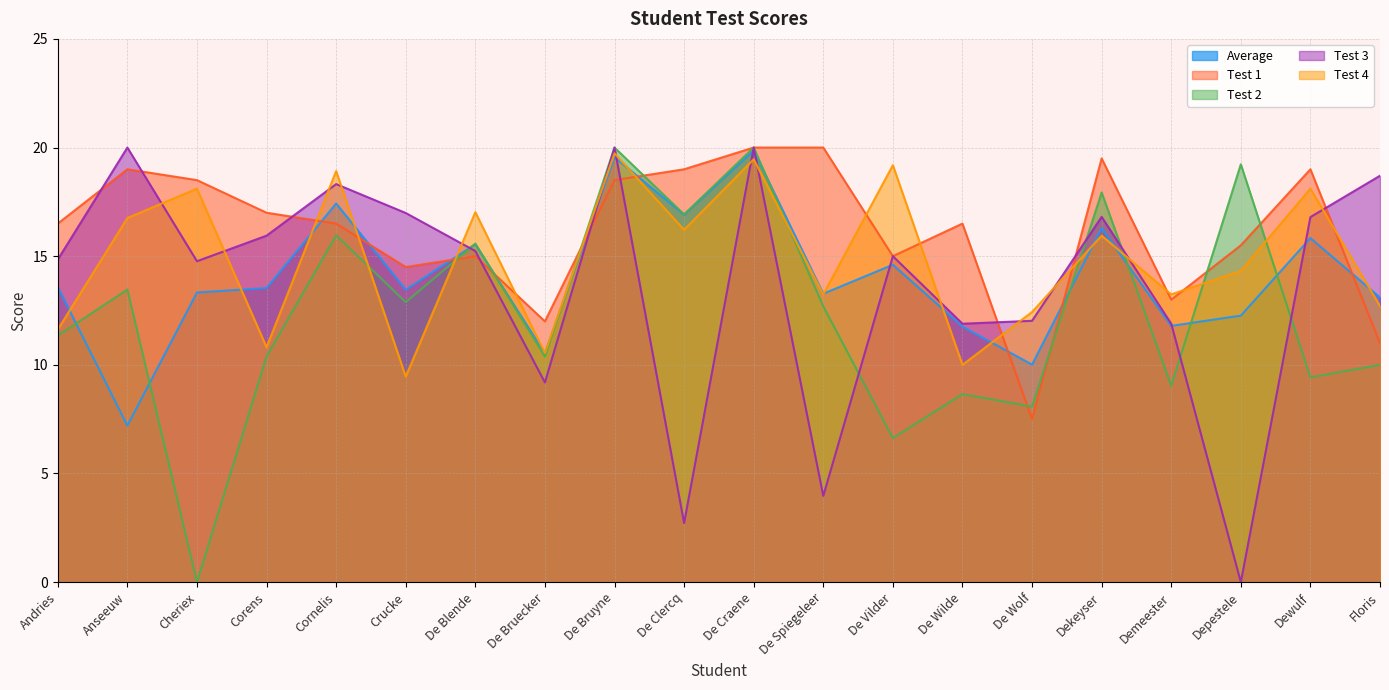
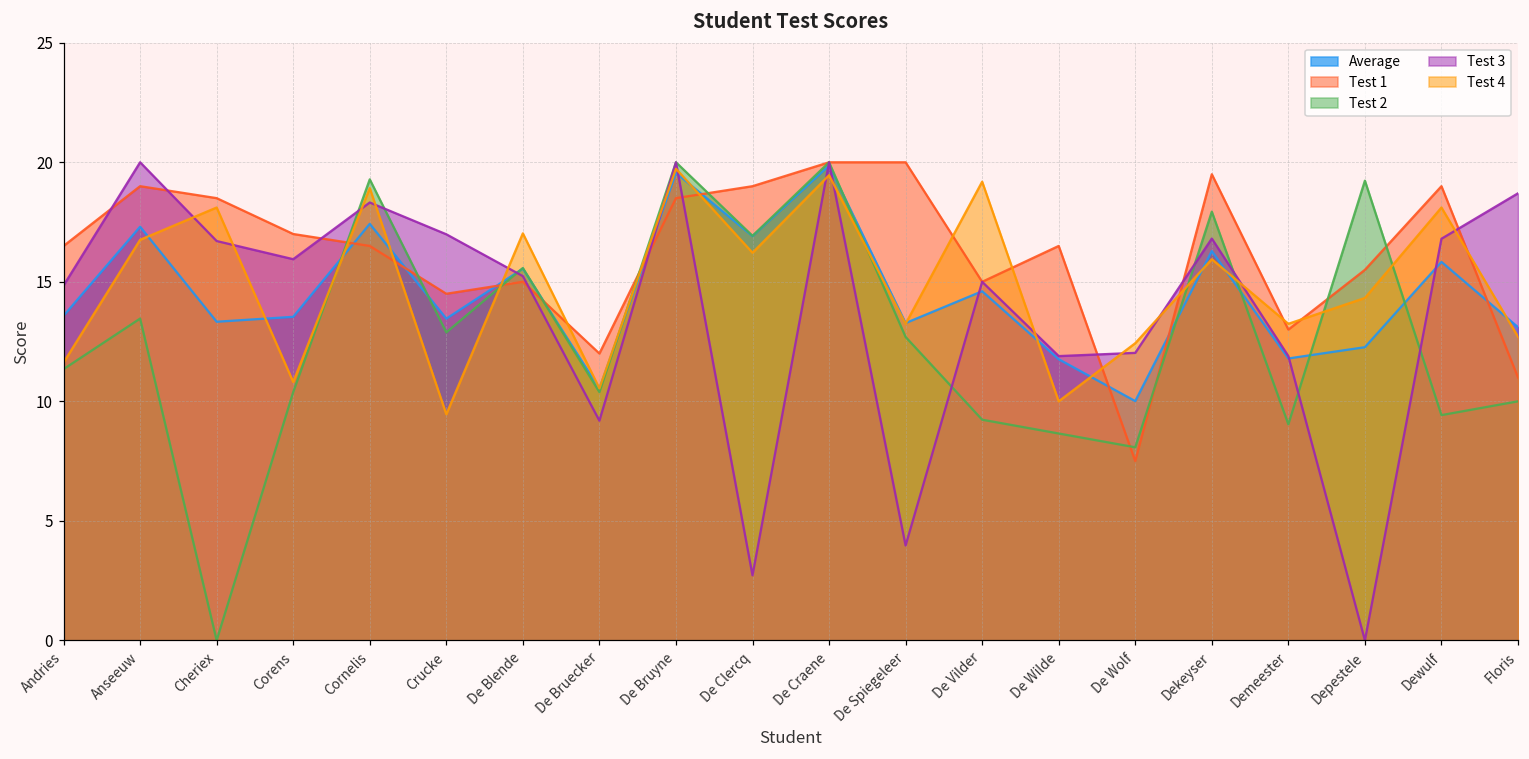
  {
    "Average": {
      "Andries": 13.6,
-     "Anseeuw": 7.2,
+     "Anseeuw": 17.3,
      "Cheriex": 13.3,
      "Corens": 13.5,
      "Cornelis": 17.4,
      "Crucke": 13.5,
      "De Bruyne": 19.6,
      "De Craene": 19.9,
      "De Vilder": 14.6,
      "De Wilde": 11.8,
      "De Wolf": 10.0,
      "Dekeyser": 16.3,
      "Depestele": 12.3,
      "Dewulf": 15.8,
      "Floris": 13.1
    },
    "Test 2": {
      "Andries": 11.3,
      "Anseeuw": 13.5,
      "Cheriex": 0.0,
      "Corens": 10.4,
-     "Cornelis": 16.0,
+     "Cornelis": 19.3,
      "Crucke": 12.9,
      "De Bruecker": 10.4,
      "De Spiegeleer": 12.7,
-     "De Vilder": 6.6,
+     "De Vilder": 9.2,
      "De Wilde": 8.7,
      "De Wolf": 8.1,
      "Dekeyser": 17.9,
      "Demeester": 9.0,
      "Depestele": 19.2,
      "Dewulf": 9.4,
      "Floris": 10.0
    },
    "Test 3": {
      "Andries": 14.8,
      "Anseeuw": 20.0,
-     "Cheriex": 14.8,
+     "Cheriex": 16.7,
      "Corens": 15.9,
      "Cornelis": 18.3,
      "Crucke": 17.0,
      "De Blende": 15.2,
      "De Bruecker": 9.2,
      "De Clercq": 2.7,
      "De Spiegeleer": 4.0,
      "De Wilde": 11.9,
      "De Wolf": 12.0,
      "Dekeyser": 16.8,
      "Depestele": 0.0,
      "Dewulf": 16.8,
      "Floris": 18.7
    }
  }
